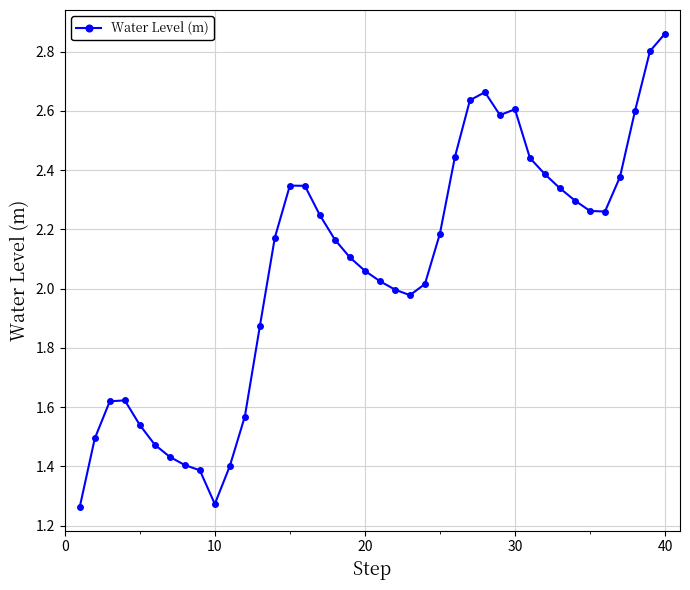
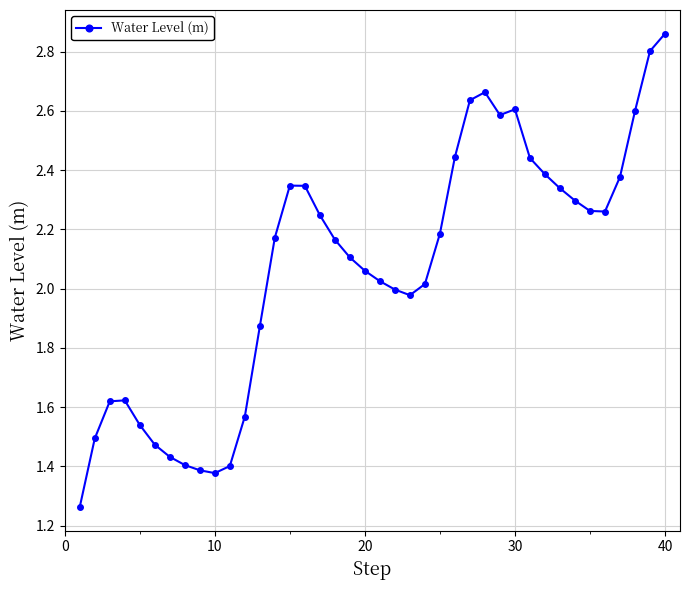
  {
-   "10": 1.27,
+   "10": 1.38,
    "20": 2.06,
    "30": 2.61,
    "40": 2.86
  }
